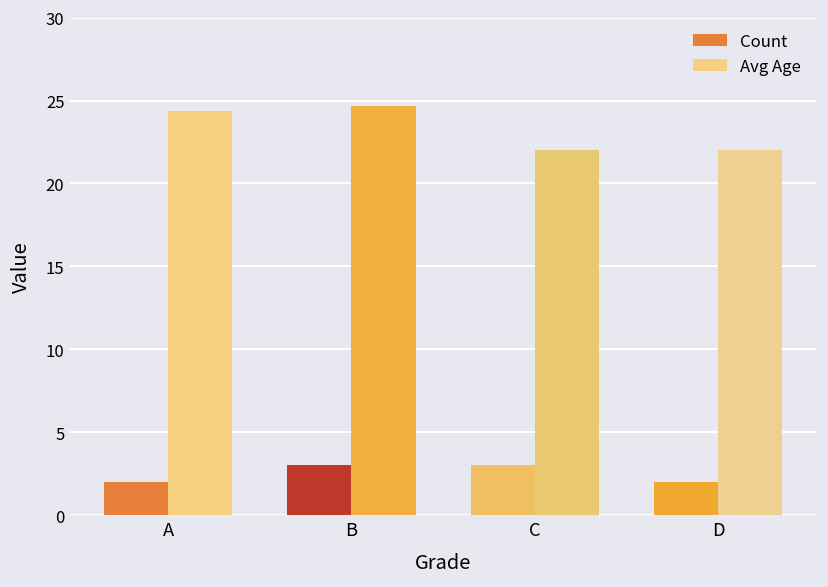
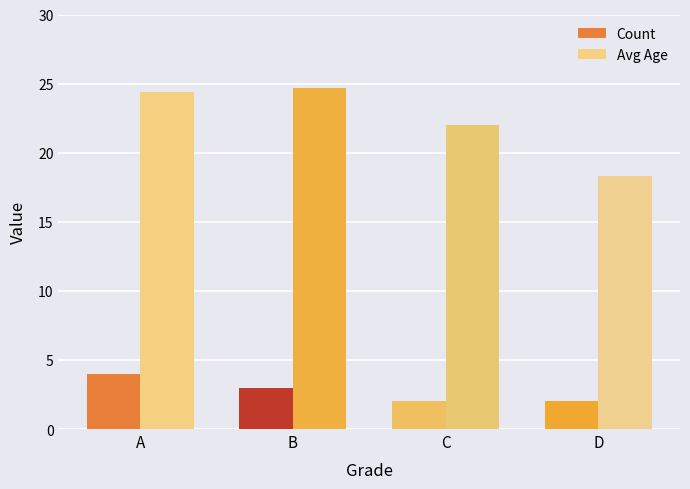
  {
    "Count": {
-     "A": 2,
+     "A": 4,
      "B": 3,
-     "C": 3,
+     "C": 2,
      "D": 2
    },
    "Avg Age": {
      "A": 24.4,
      "B": 24.7,
      "C": 22.0,
-     "D": 22.0
+     "D": 18.3
    }
  }
